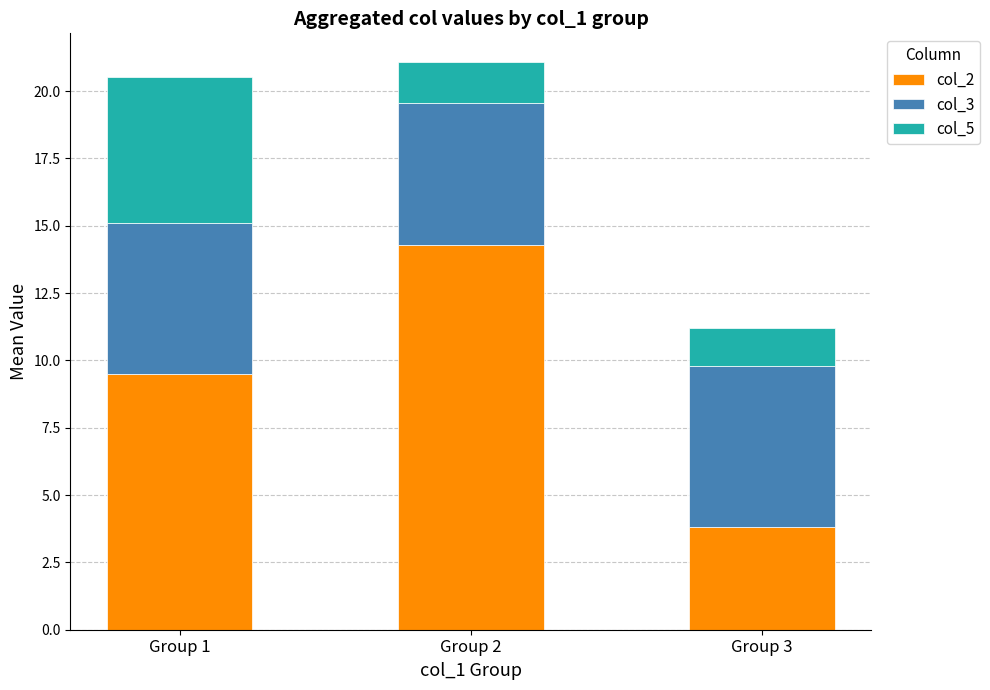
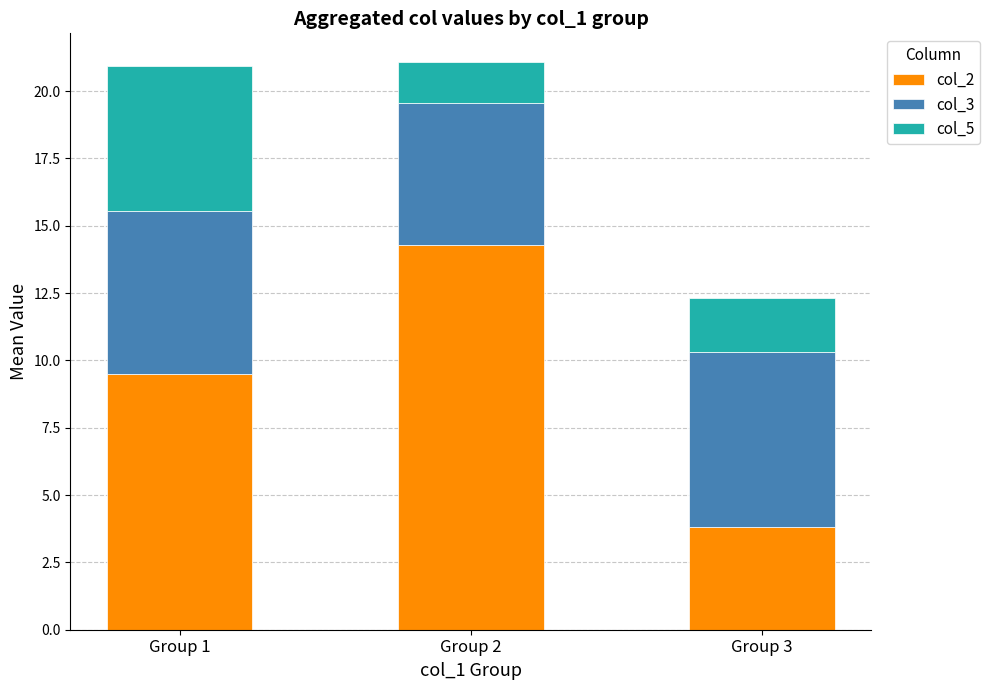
  {
    "col_2": {
      "Group 1": 9.5,
      "Group 2": 14.3,
      "Group 3": 3.8
    },
    "col_3": {
-     "Group 1": 5.6,
+     "Group 1": 6.1,
      "Group 2": 5.3,
-     "Group 3": 6.0
+     "Group 3": 6.5
    },
    "col_5": {
      "Group 1": 5.4,
      "Group 2": 1.6,
-     "Group 3": 1.4
+     "Group 3": 2.0
    }
  }
